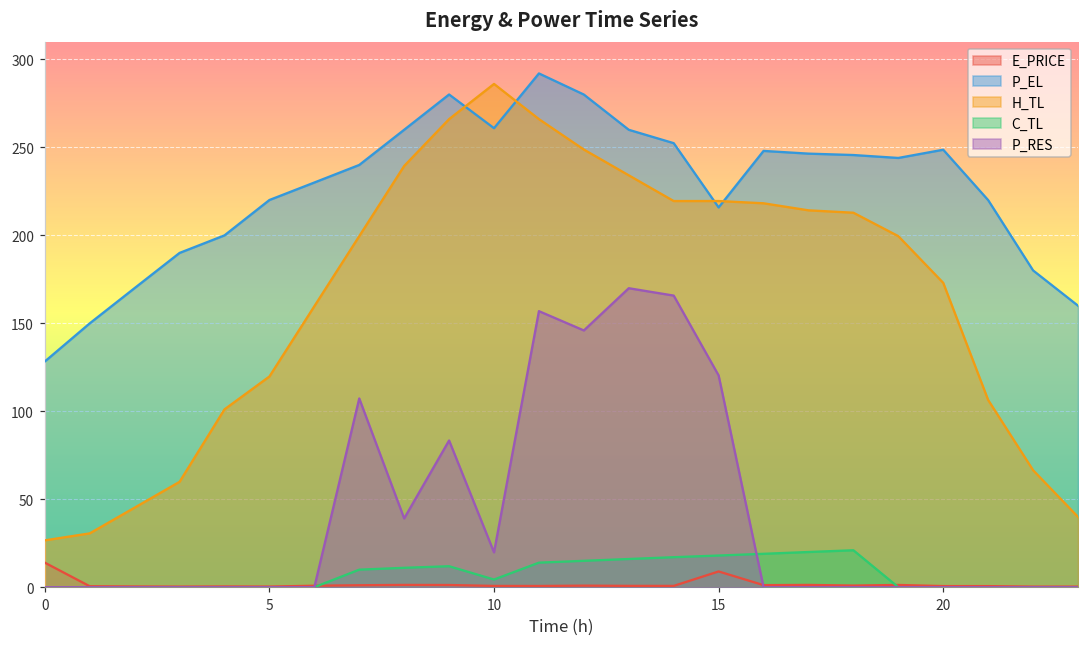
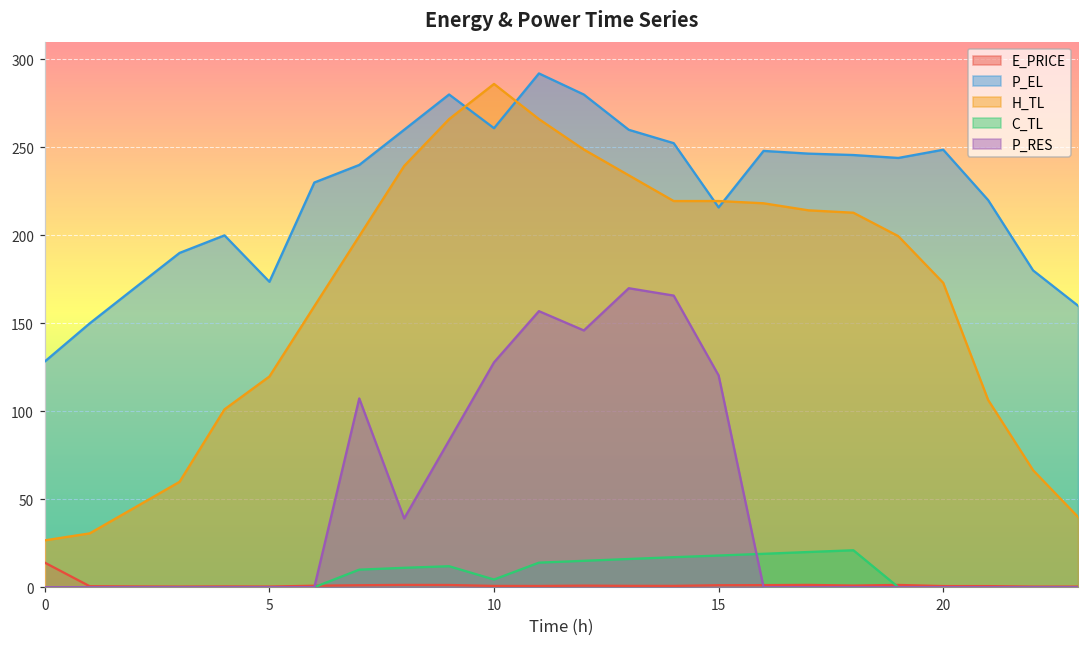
  {
    "E_PRICE": {
      "0": 14,
      "10": 1,
-     "15": 9
+     "15": 1
    },
    "P_EL": {
      "0": 128,
-     "5": 220,
+     "5": 174,
      "10": 261,
      "15": 216,
      "20": 249
    },
    "H_TL": {
      "0": 27,
      "5": 120,
      "10": 286,
      "15": 219,
      "20": 173
    },
    "C_TL": {
      "10": 4,
      "15": 18
    },
    "P_RES": {
-     "10": 20,
+     "10": 128,
      "15": 120
    }
  }
